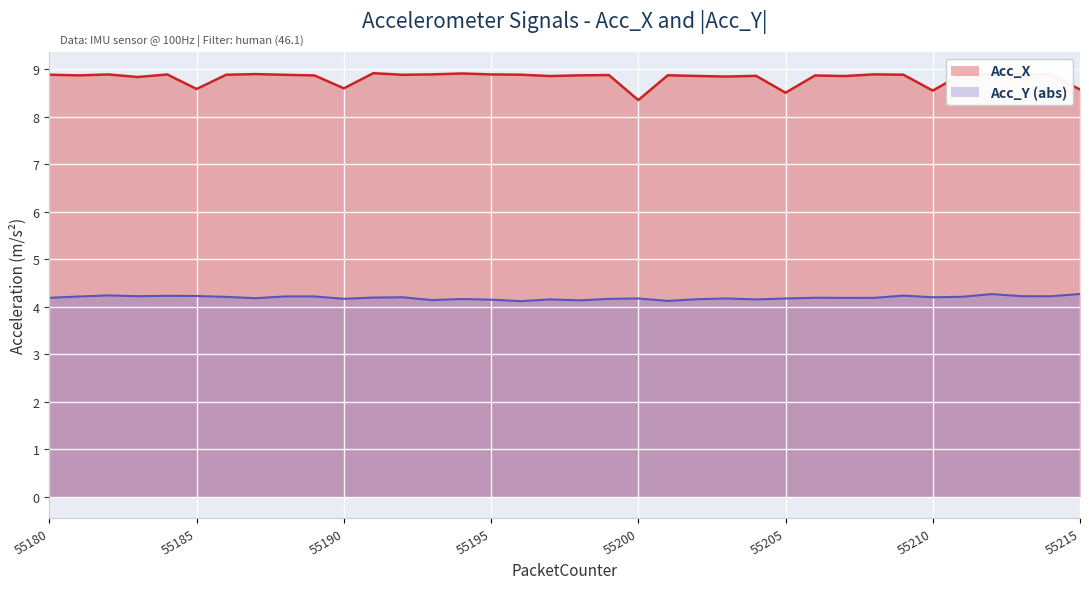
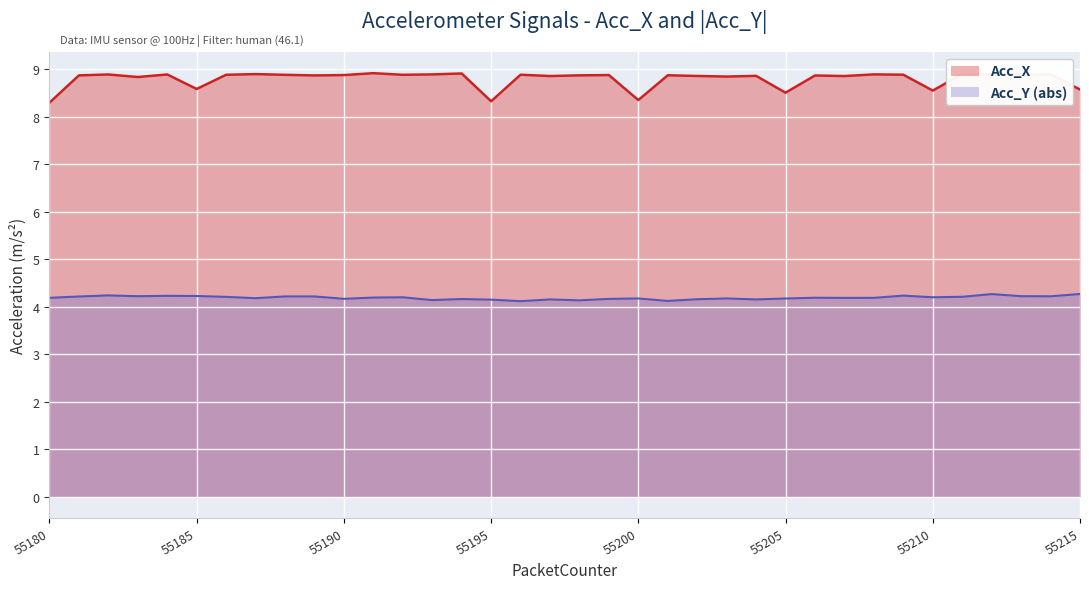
  {
    "Acc_X": {
-     "55180": 8.9,
+     "55180": 8.3,
      "55185": 8.6,
-     "55190": 8.6,
-     "55195": 8.9,
+     "55190": 8.9,
+     "55195": 8.3,
      "55200": 8.4,
      "55205": 8.5,
      "55210": 8.6,
      "55215": 8.6
    },
    "Acc_Y (abs)": {
      "55180": 4.2,
      "55185": 4.2,
      "55190": 4.2,
      "55195": 4.1,
      "55200": 4.2,
      "55205": 4.2,
      "55210": 4.2,
      "55215": 4.3
    }
  }
